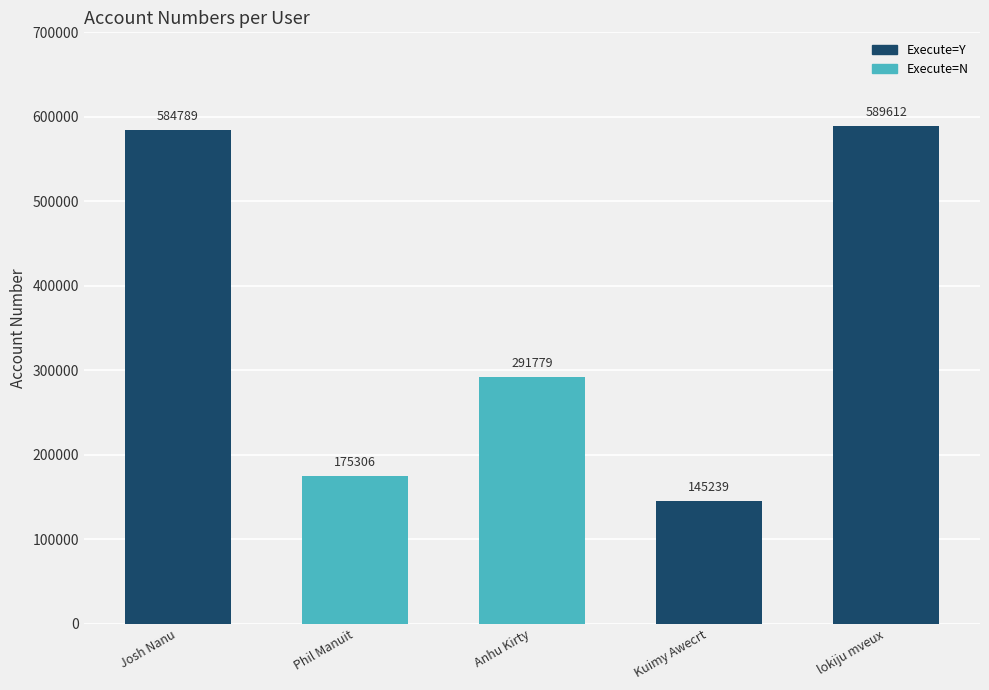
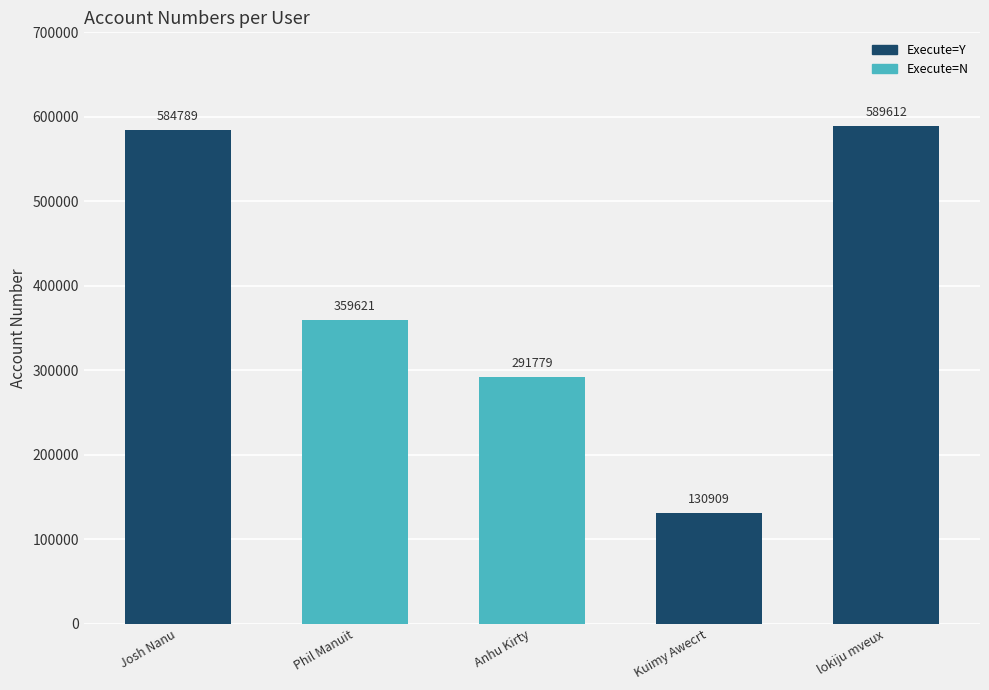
  {
    "Josh Nanu": 584789,
-   "Phil Manuit": 175306,
+   "Phil Manuit": 359621,
    "Anhu Kirty": 291779,
-   "Kuimy Awecrt": 145239,
+   "Kuimy Awecrt": 130909,
    "lokiju mveux": 589612
  }
